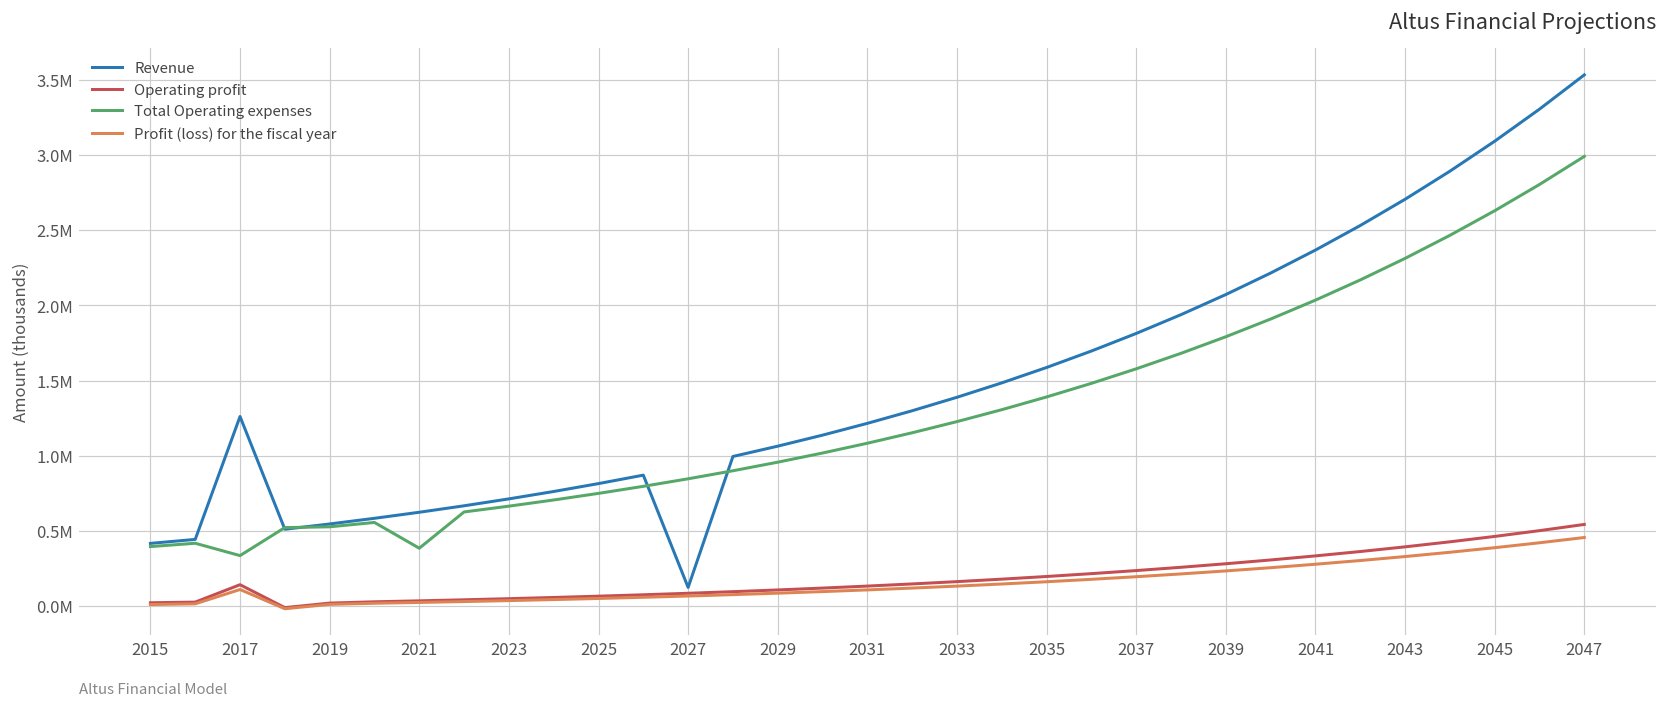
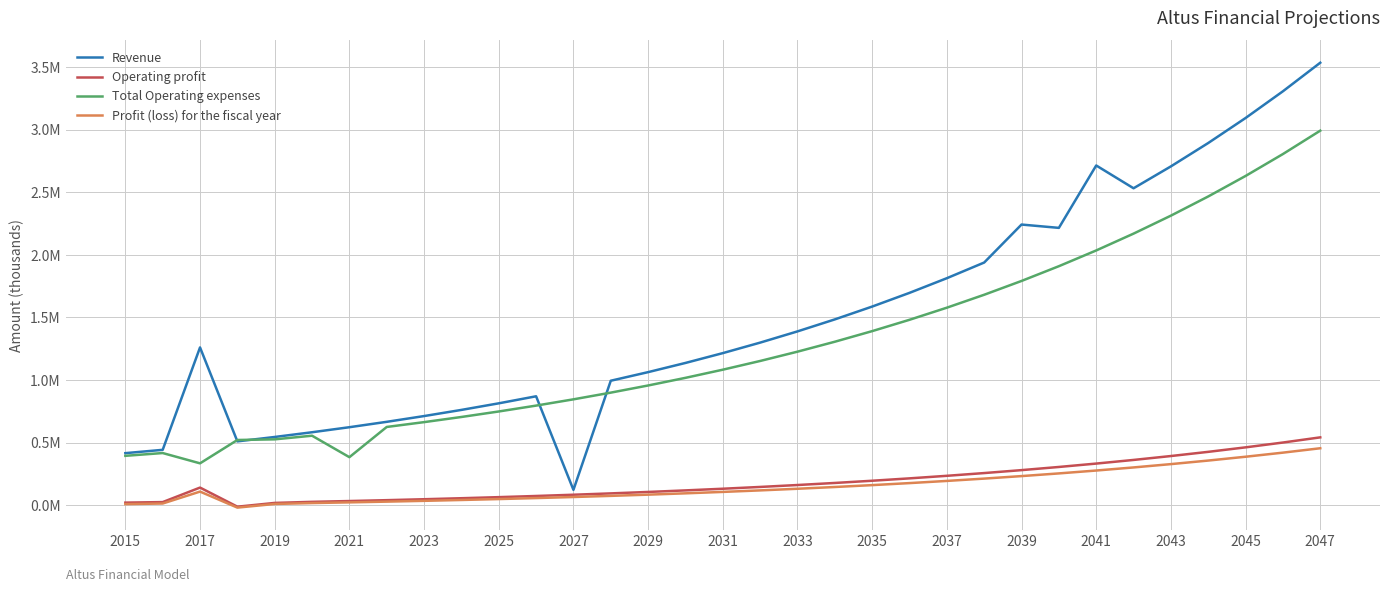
  {
    "Revenue": {
      "2015": 420000,
      "2017": 1260000,
      "2021": 620000,
      "2023": 710000,
      "2025": 810000,
      "2027": 120000,
      "2029": 1060000,
      "2031": 1220000,
      "2033": 1390000,
      "2035": 1590000,
      "2037": 1810000,
-     "2039": 2070000,
-     "2041": 2370000,
+     "2039": 2240000,
+     "2041": 2710000,
      "2043": 2710000,
      "2045": 3090000,
      "2047": 3530000
    },
    "Total Operating expenses": {
      "2015": 400000,
      "2017": 340000,
      "2021": 380000,
      "2023": 660000,
      "2025": 750000,
      "2027": 850000,
      "2029": 960000,
      "2031": 1080000,
      "2033": 1230000,
      "2035": 1390000,
      "2037": 1580000,
      "2039": 1790000,
      "2041": 2040000,
      "2043": 2310000,
      "2045": 2630000,
      "2047": 2990000
    }
  }
